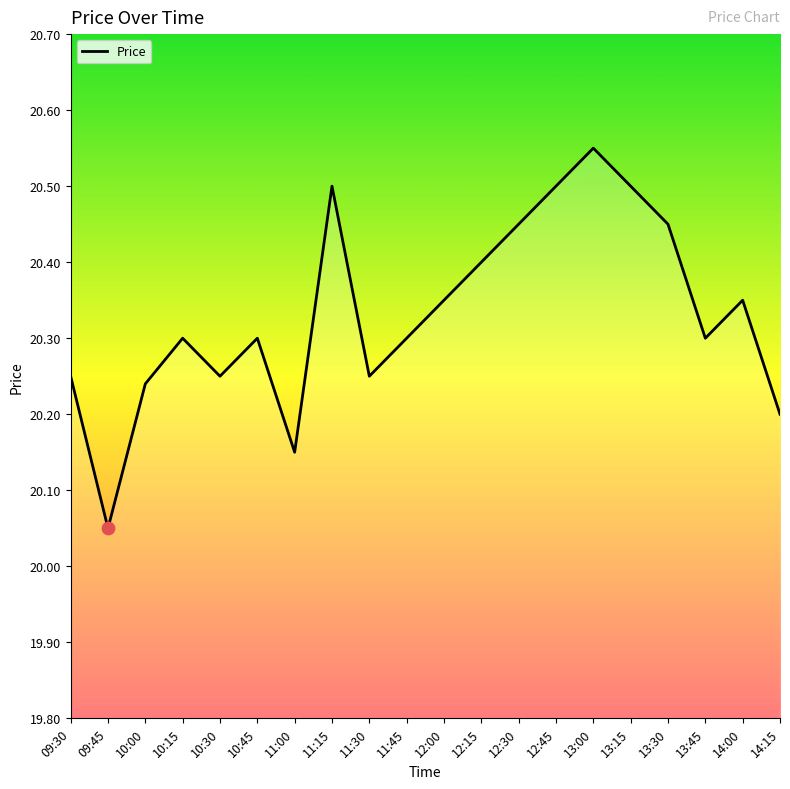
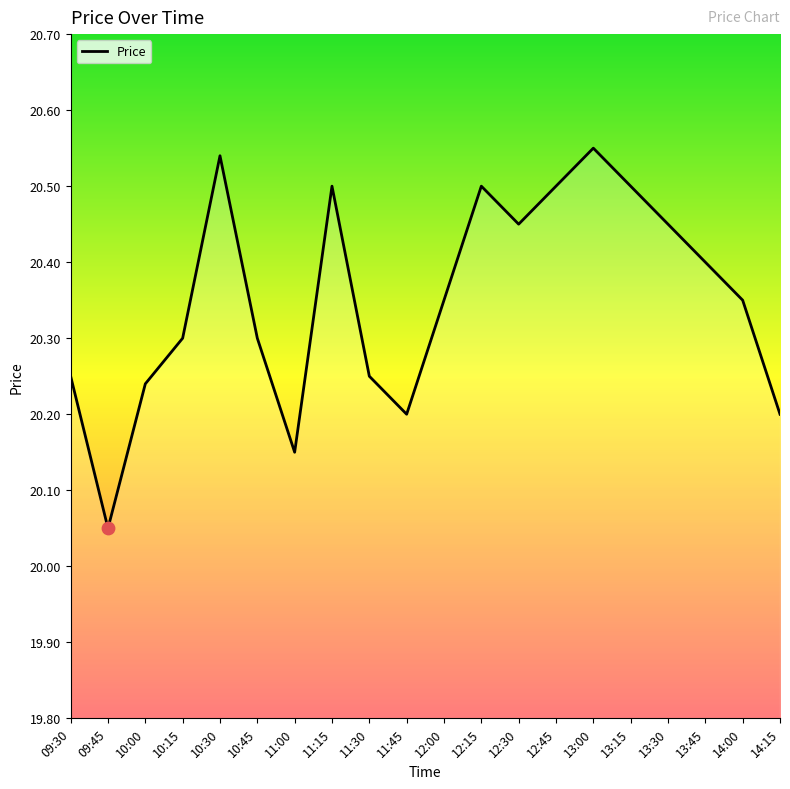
  {
    "Price": {
      "09:30": 20.25,
      "10:00": 20.24,
      "10:15": 20.30,
-     "10:30": 20.25,
+     "10:30": 20.54,
      "10:45": 20.30,
      "11:00": 20.15,
      "11:15": 20.50,
      "11:30": 20.25,
-     "11:45": 20.3,
+     "11:45": 20.2,
      "12:00": 20.35,
-     "12:15": 20.4,
+     "12:15": 20.5,
      "12:30": 20.45,
      "12:45": 20.50,
      "13:00": 20.55,
      "13:15": 20.50,
      "13:30": 20.45,
-     "13:45": 20.3,
+     "13:45": 20.4,
      "14:00": 20.35,
      "14:15": 20.20
    }
  }
